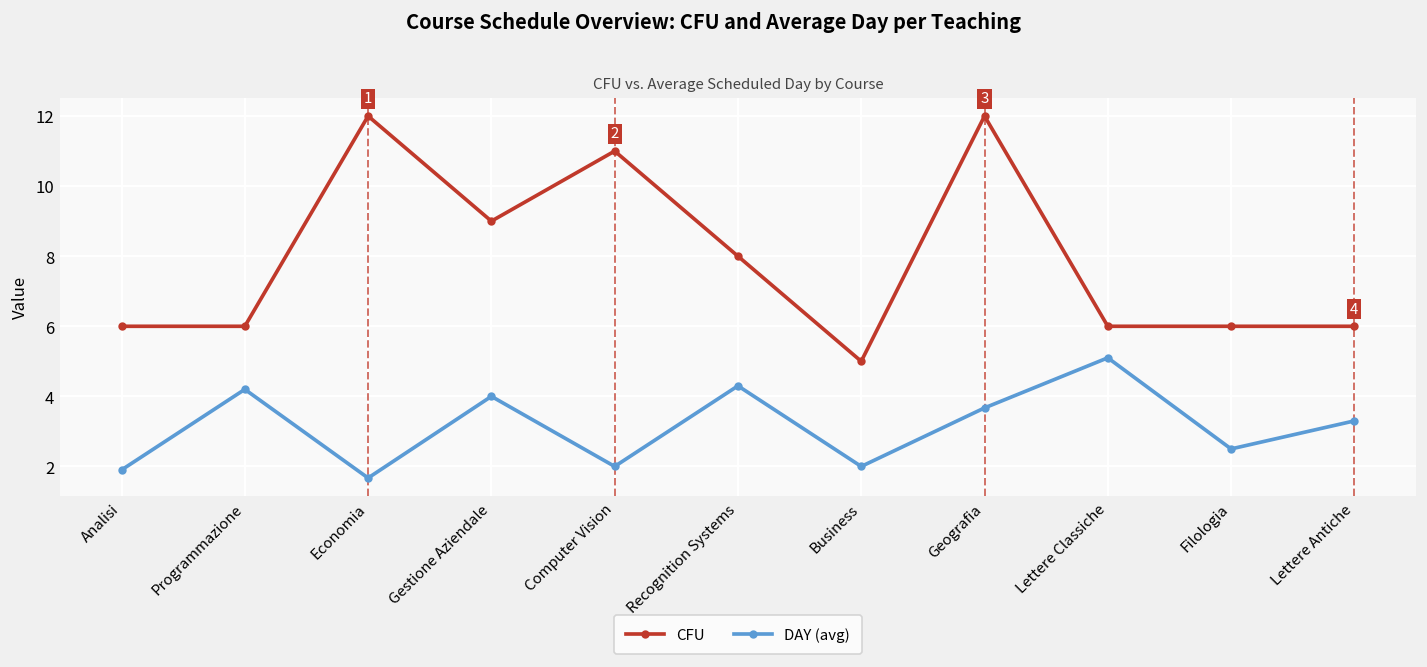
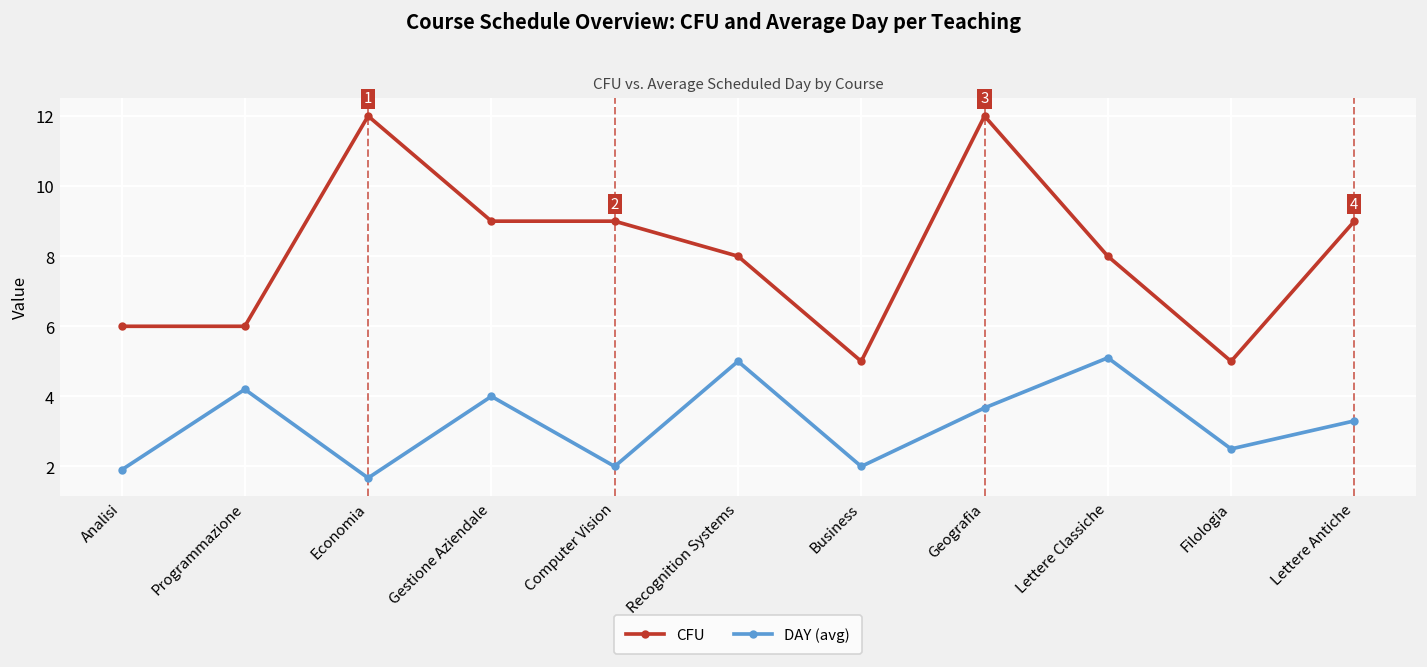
  {
    "CFU": {
      "Analisi": 6,
      "Programmazione": 6,
      "Gestione Aziendale": 9,
-     "Computer Vision": 11,
+     "Computer Vision": 9,
      "Recognition Systems": 8,
      "Business": 5,
-     "Lettere Classiche": 6,
-     "Filologia": 6,
-     "Lettere Antiche": 6
+     "Lettere Classiche": 8,
+     "Filologia": 5,
+     "Lettere Antiche": 9
    },
    "DAY (avg)": {
      "Analisi": 1.9,
      "Programmazione": 4.2,
      "Economia": 1.7,
      "Gestione Aziendale": 4.0,
      "Computer Vision": 2.0,
-     "Recognition Systems": 4.3,
+     "Recognition Systems": 5.0,
      "Business": 2.0,
      "Geografia": 3.7,
      "Lettere Classiche": 5.1,
      "Filologia": 2.5,
      "Lettere Antiche": 3.3
    }
  }
